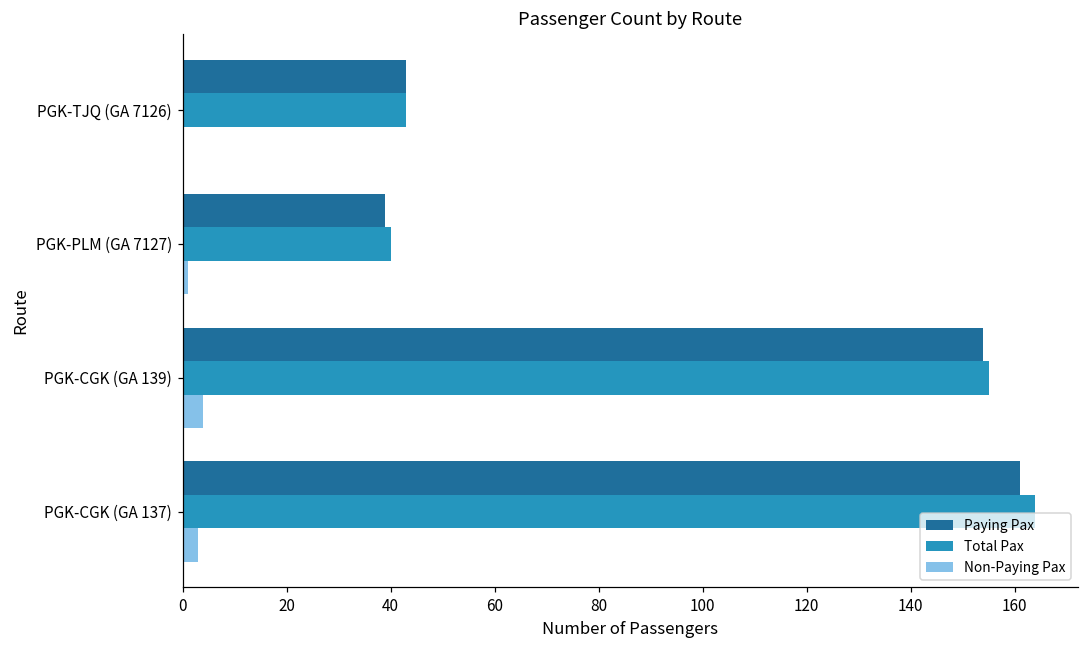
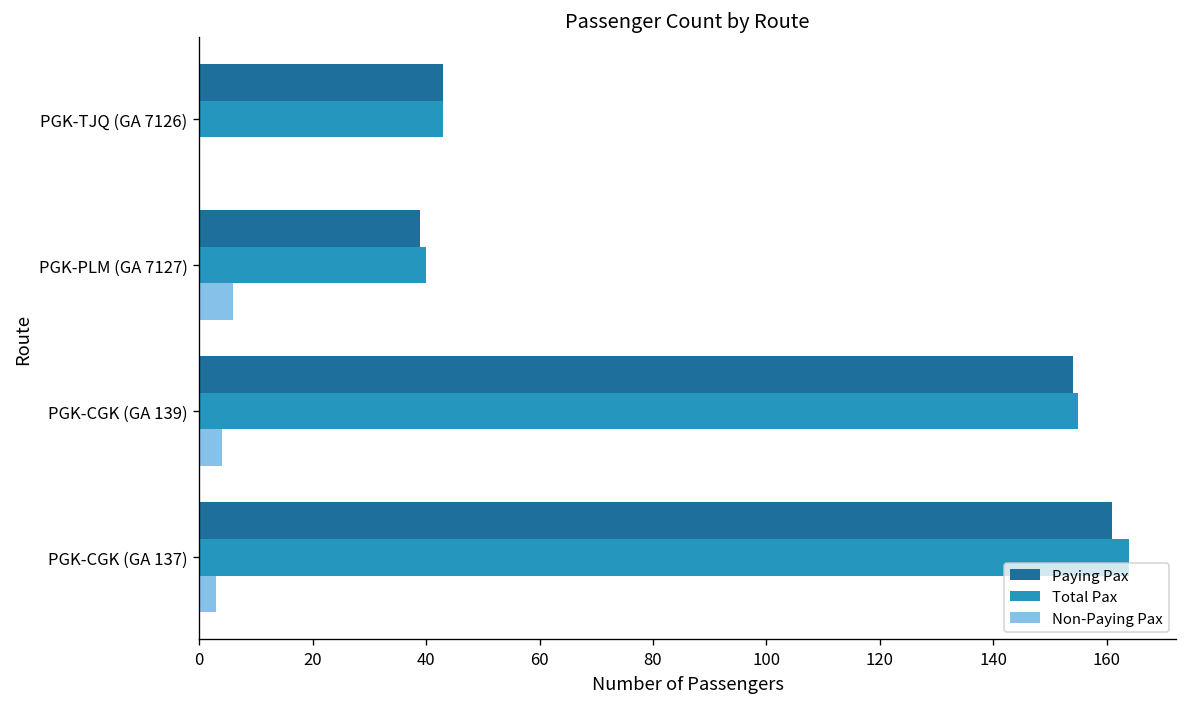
  {
    "Non-Paying Pax": {
      "PGK-TJQ (GA 7126)": 0,
-     "PGK-PLM (GA 7127)": 1,
+     "PGK-PLM (GA 7127)": 6,
      "PGK-CGK (GA 139)": 4,
      "PGK-CGK (GA 137)": 3
    }
  }
